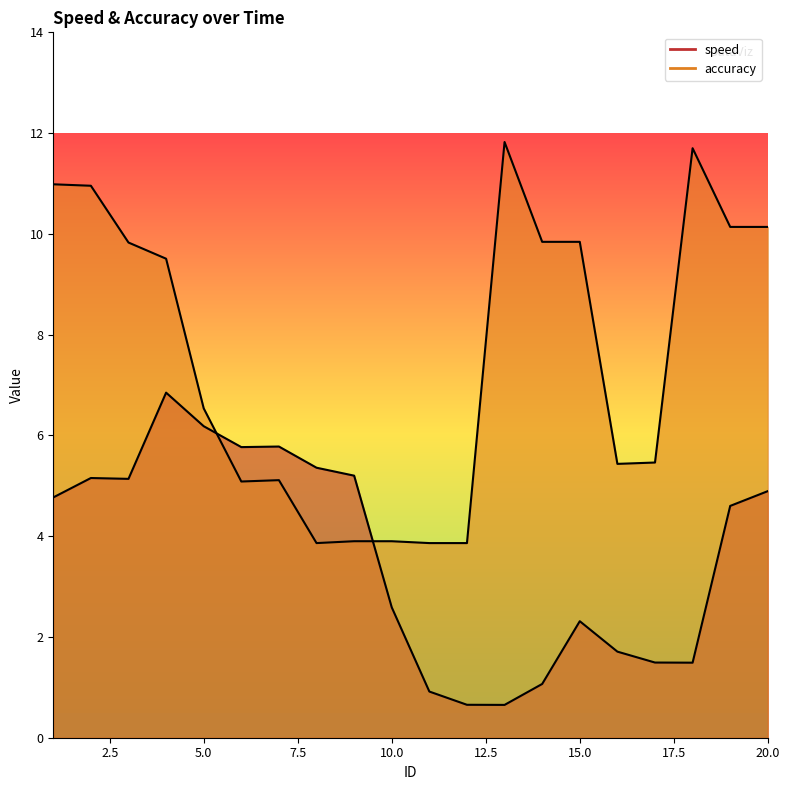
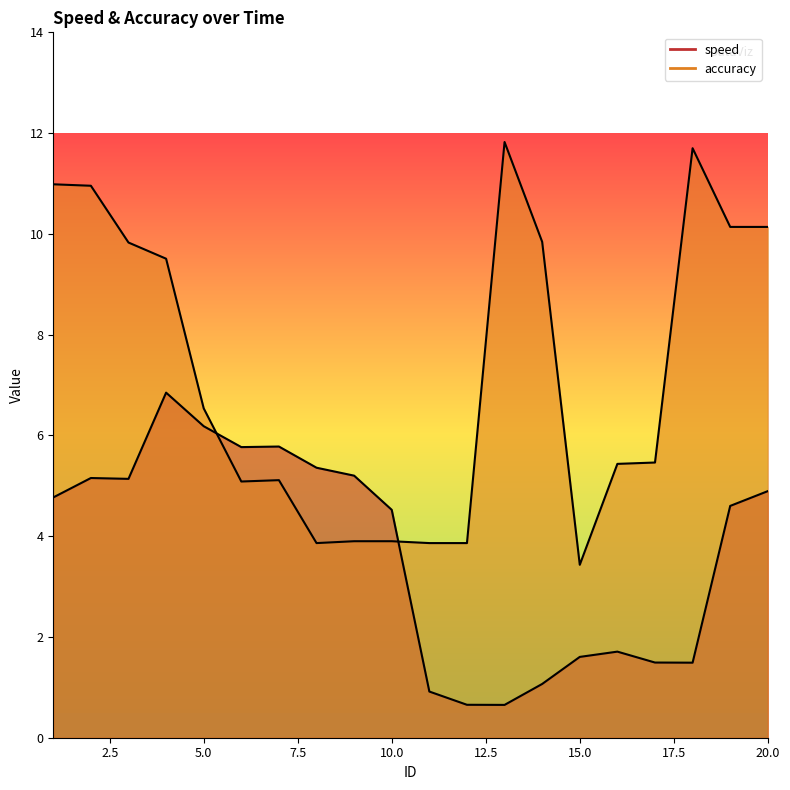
  {
    "speed": {
      "5.0": 6.2,
-     "10.0": 2.6,
-     "15.0": 2.3,
+     "10.0": 4.5,
+     "15.0": 1.6,
      "20.0": 4.9
    },
    "accuracy": {
      "5.0": 6.5,
      "10.0": 3.9,
-     "15.0": 9.8,
+     "15.0": 3.4,
      "20.0": 10.1
    }
  }
